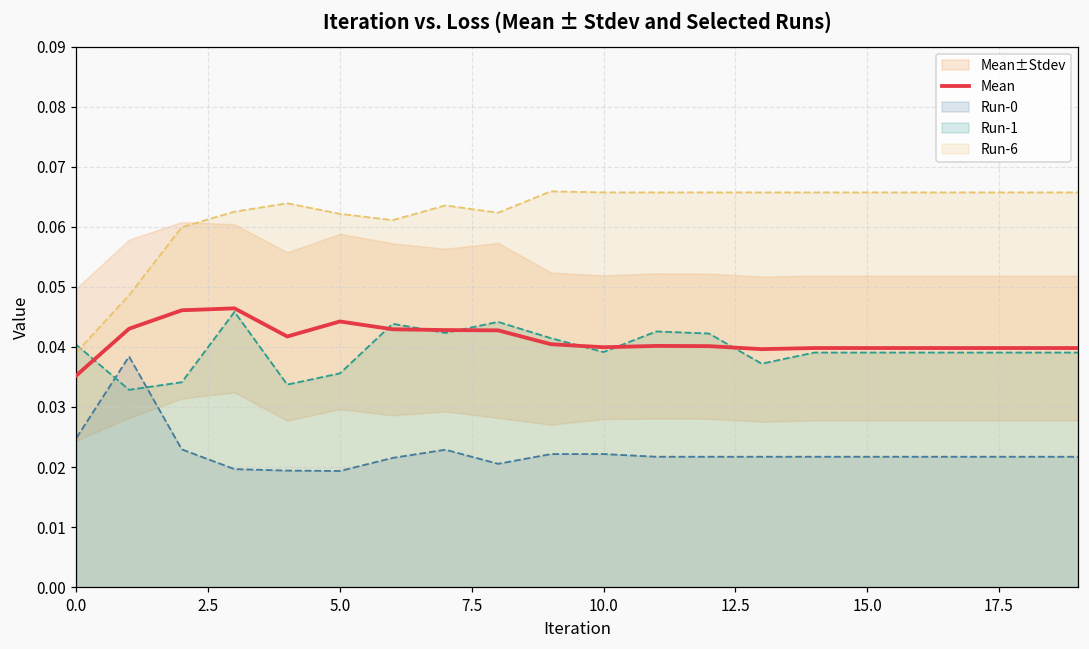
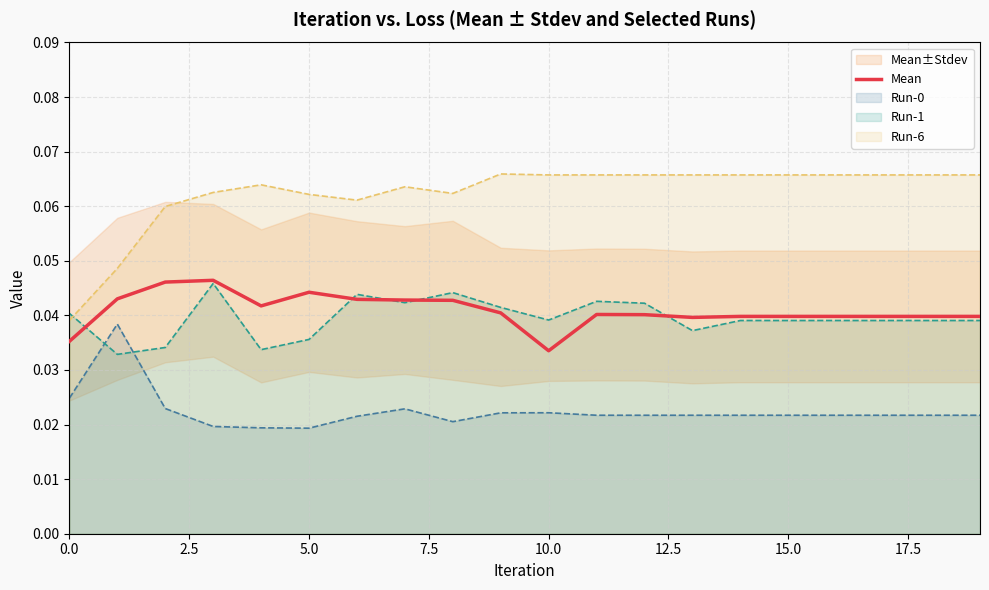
  {
    "Mean": {
      "0.0": 0.035,
      "5.0": 0.044,
-     "10.0": 0.040,
+     "10.0": 0.034,
      "15.0": 0.040
    }
  }
